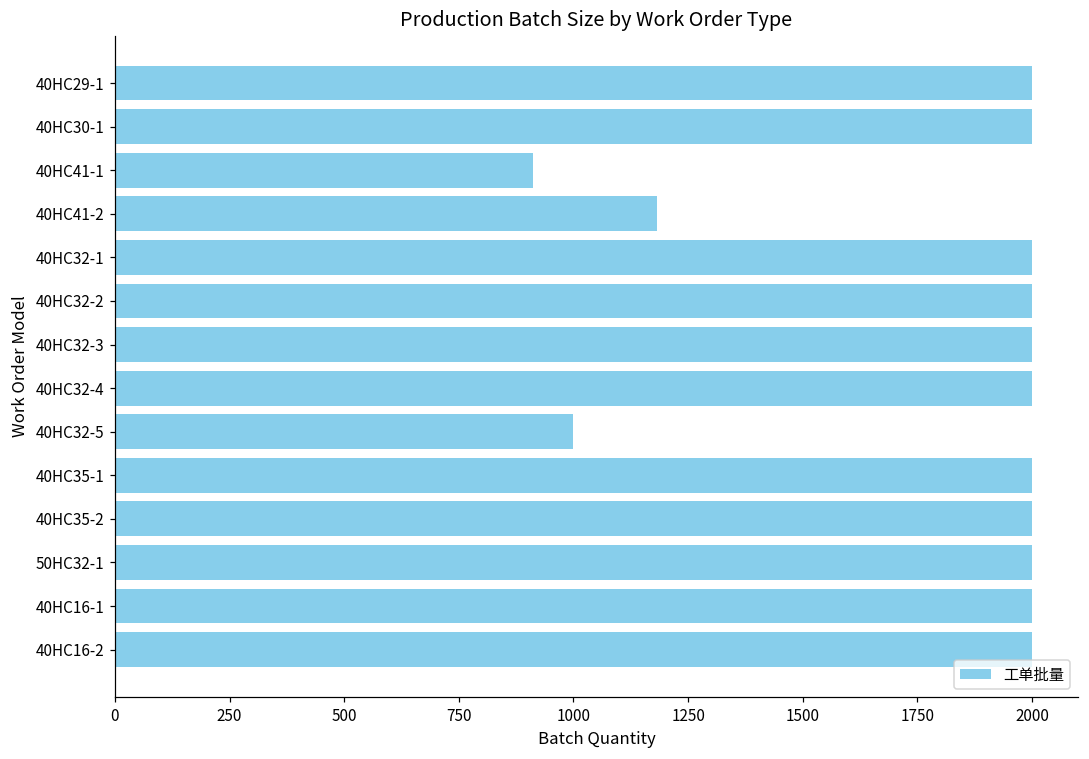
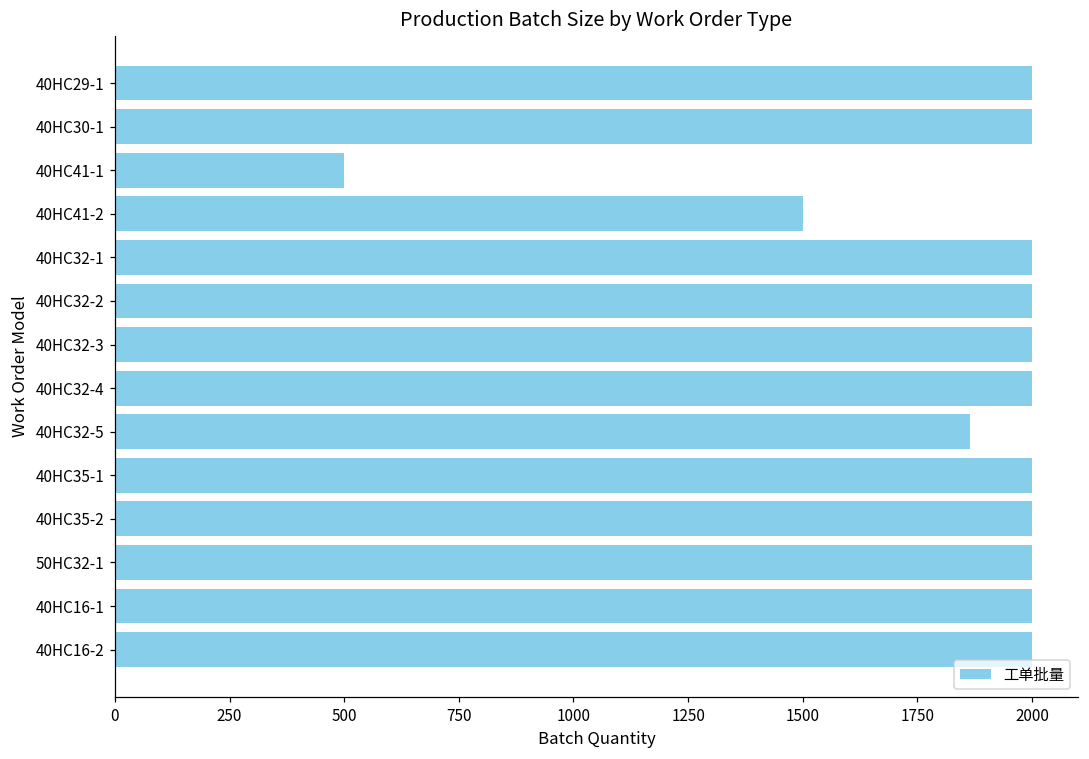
  {
    "40HC29-1": 2000,
    "40HC30-1": 2000,
-   "40HC41-1": 910,
-   "40HC41-2": 1180,
+   "40HC41-1": 500,
+   "40HC41-2": 1500,
    "40HC32-1": 2000,
    "40HC32-2": 2000,
    "40HC32-3": 2000,
    "40HC32-4": 2000,
-   "40HC32-5": 1000,
+   "40HC32-5": 1870,
    "40HC35-1": 2000,
    "40HC35-2": 2000,
    "50HC32-1": 2000,
    "40HC16-1": 2000,
    "40HC16-2": 2000
  }
